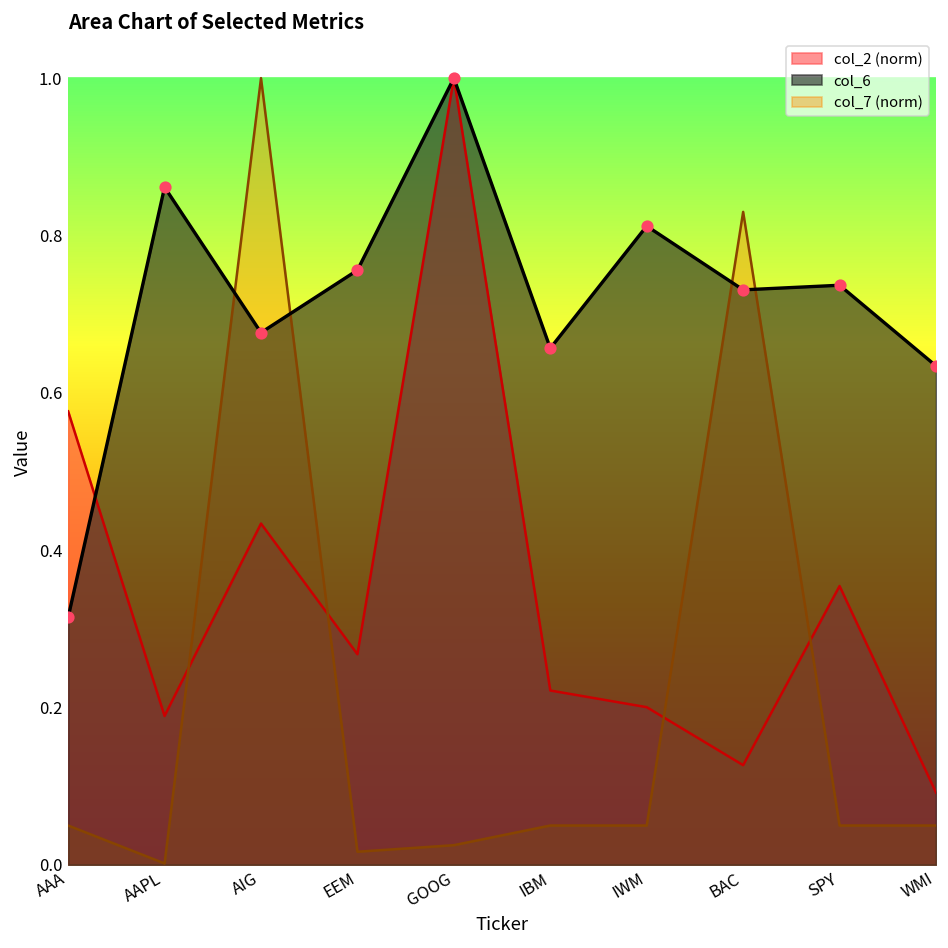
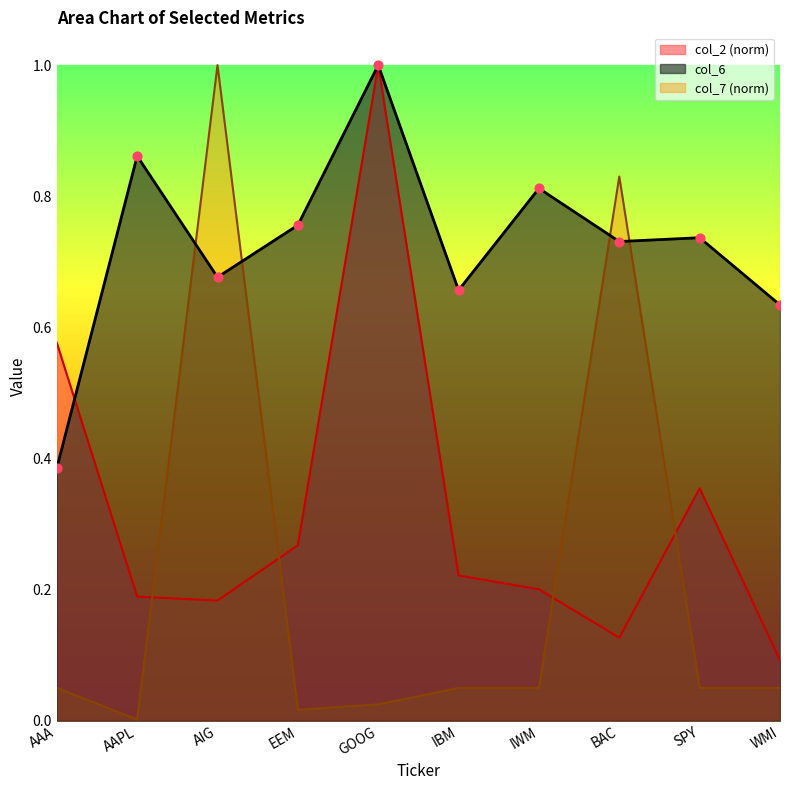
  {
    "col_2 (norm)": {
      "AAA": 0.58,
      "AAPL": 0.19,
-     "AIG": 0.43,
+     "AIG": 0.18,
      "EEM": 0.27,
      "IBM": 0.22,
      "IWM": 0.20,
      "BAC": 0.13,
      "SPY": 0.35,
      "WMI": 0.09
    },
    "col_6": {
-     "AAA": 0.31,
+     "AAA": 0.39,
      "AAPL": 0.86,
      "AIG": 0.68,
      "EEM": 0.76,
      "IBM": 0.66,
      "IWM": 0.81,
      "BAC": 0.73,
      "SPY": 0.74,
      "WMI": 0.63
    },
    "col_7 (norm)": {
      "AAA": 0.05,
      "AAPL": 0.00,
      "AIG": 1.00,
      "EEM": 0.02,
      "GOOG": 0.03,
      "IBM": 0.05,
      "IWM": 0.05,
      "BAC": 0.83,
      "SPY": 0.05,
      "WMI": 0.05
    }
  }
